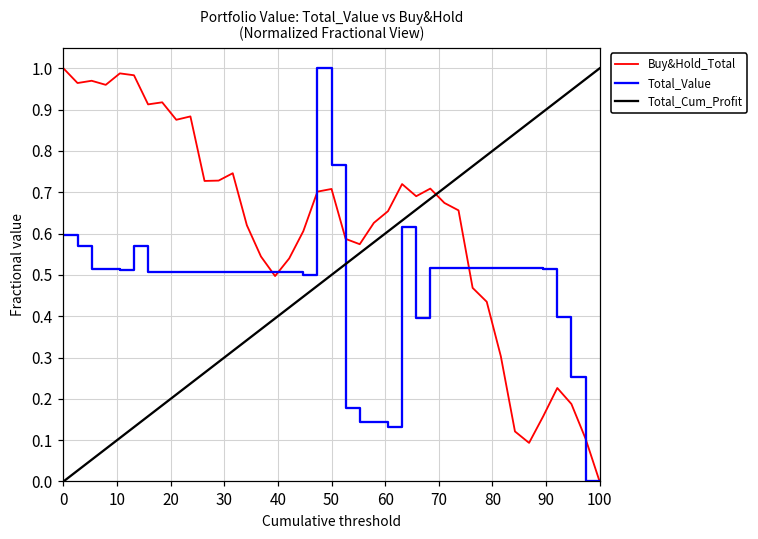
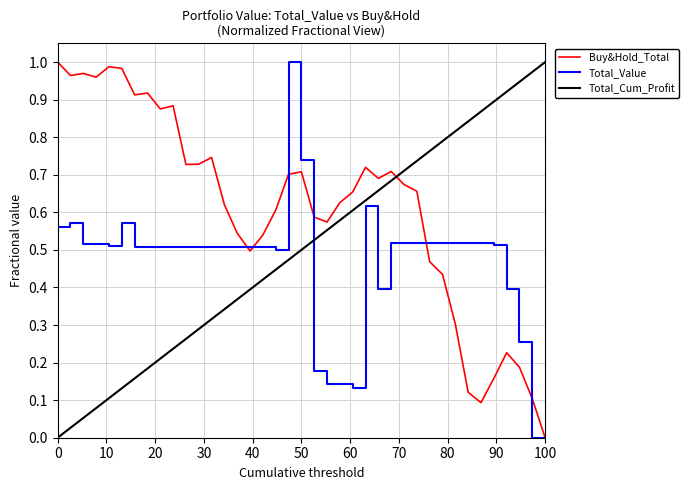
  {
    "Buy&Hold_Total": {
      "0": 1.00,
      "50": 0.71
    },
    "Total_Value": {
-     "0": 0.60,
-     "50": 0.77
+     "0": 0.56,
+     "50": 0.74
    },
    "Total_Cum_Profit": {
      "0": 0.00,
      "50": 0.50,
      "100": 1.00
    }
  }
